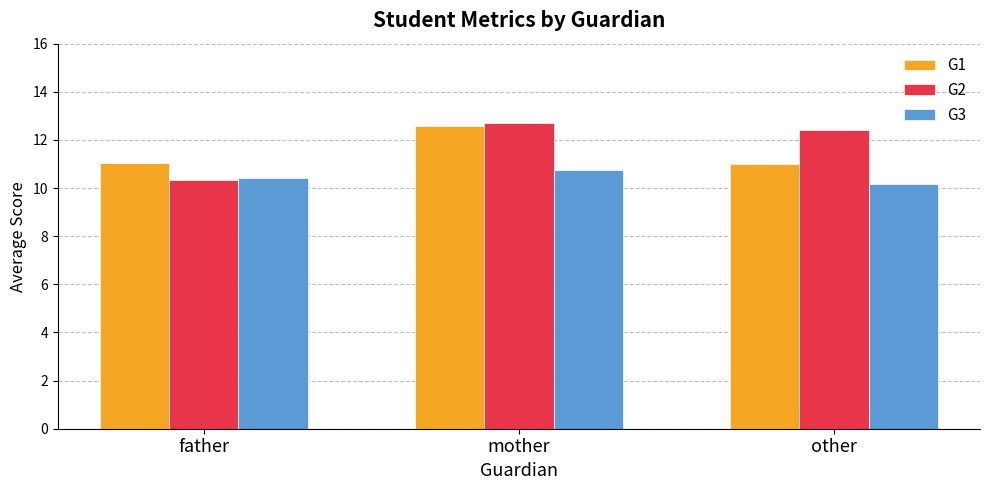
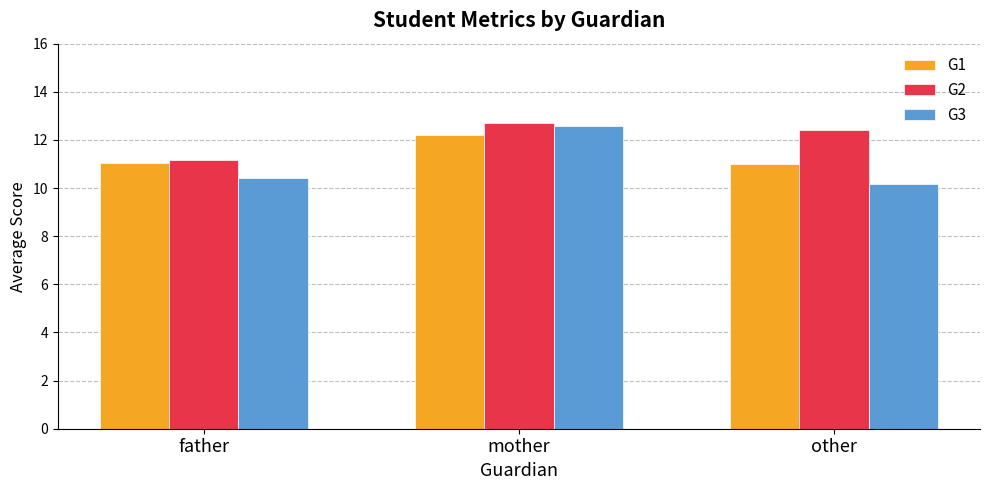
  {
    "G1": {
      "father": 11.0,
-     "mother": 12.6,
+     "mother": 12.2,
      "other": 11.0
    },
    "G2": {
-     "father": 10.3,
+     "father": 11.2,
      "mother": 12.7,
      "other": 12.4
    },
    "G3": {
      "father": 10.4,
-     "mother": 10.7,
+     "mother": 12.6,
      "other": 10.2
    }
  }
